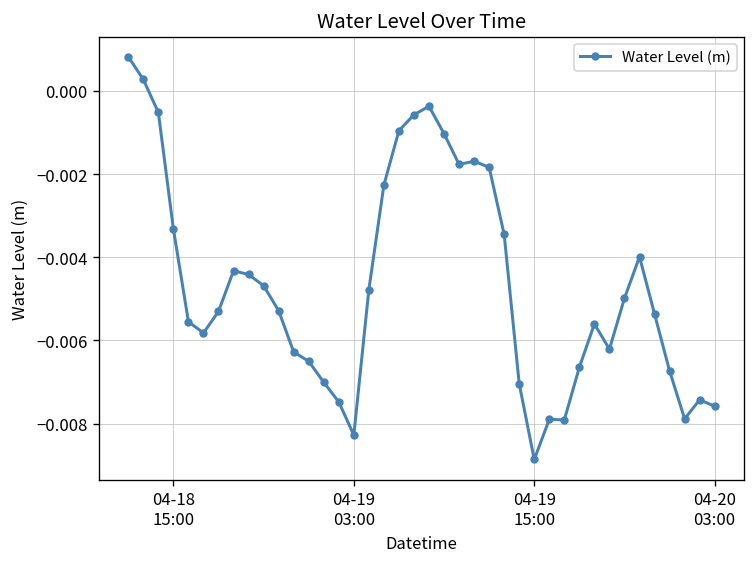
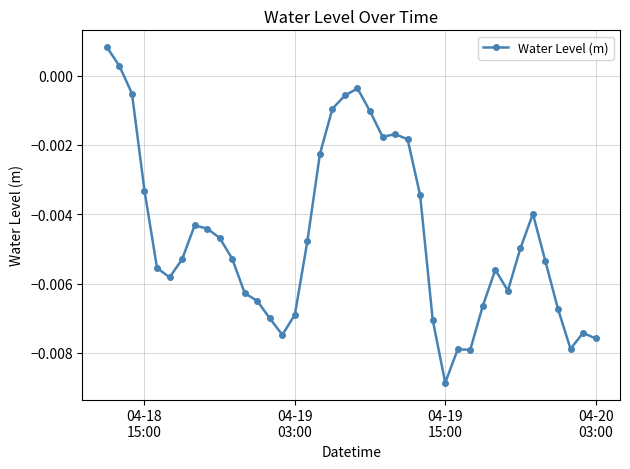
  {
    "04-18 15:00": -0.0033,
-   "04-19 03:00": -0.0083,
+   "04-19 03:00": -0.0069,
    "04-19 15:00": -0.0089,
    "04-20 03:00": -0.0076
  }
